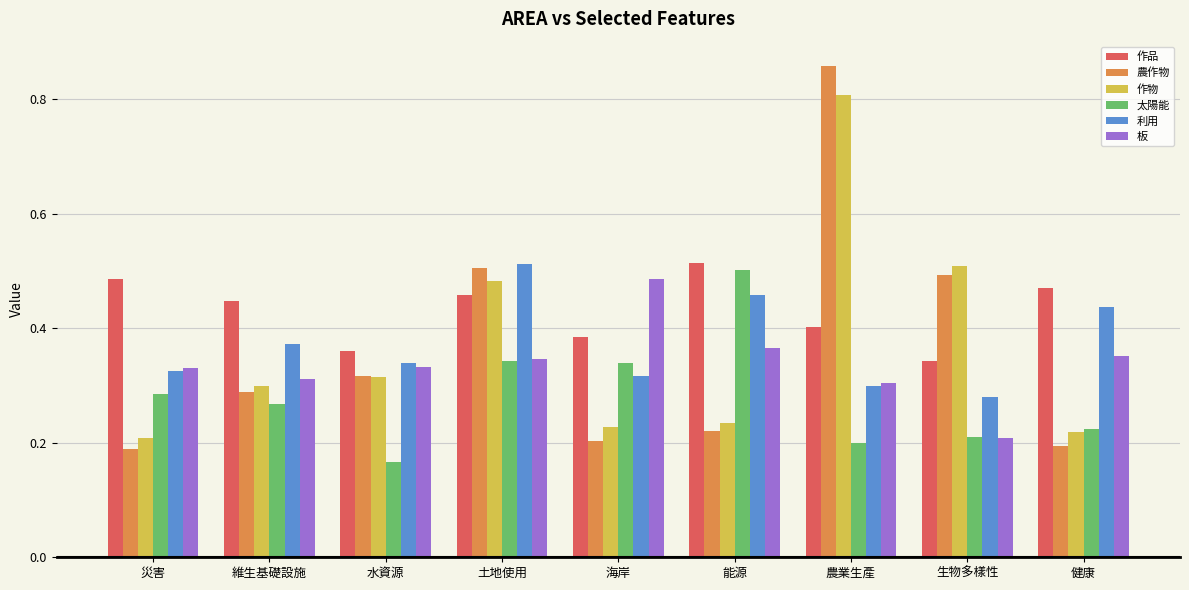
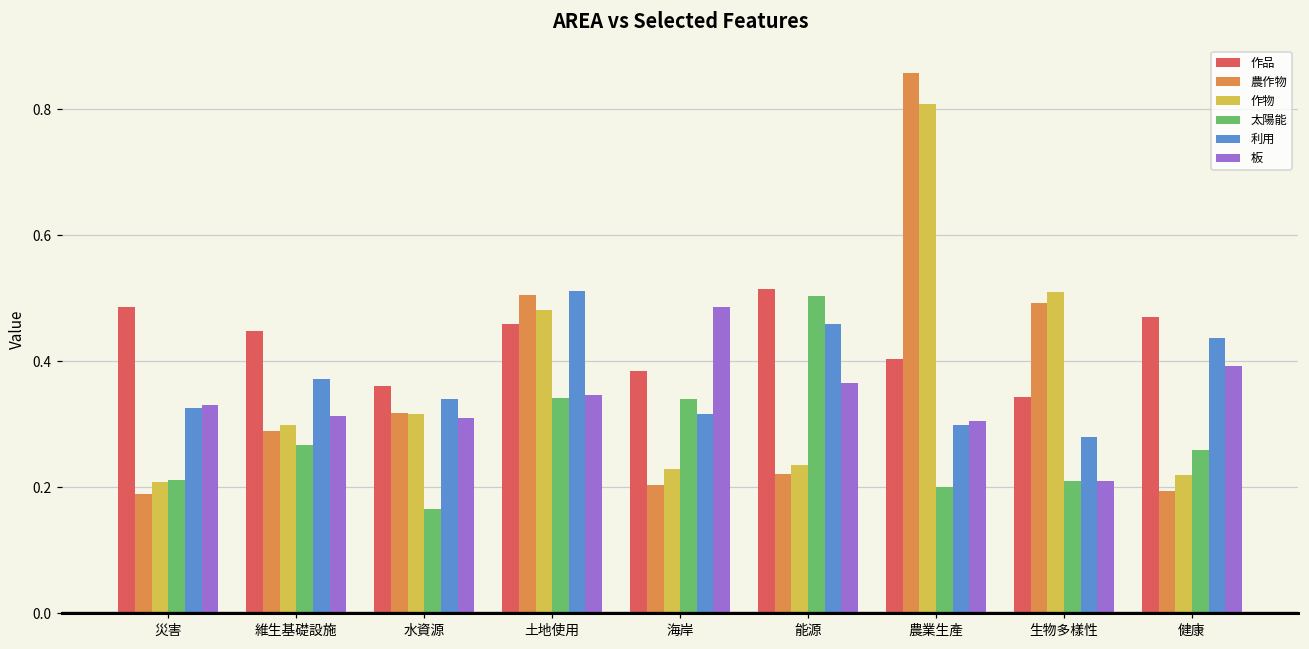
  {
    "太陽能": {
-     "災害": 0.29,
+     "災害": 0.21,
      "維生基礎設施": 0.27,
      "水資源": 0.17,
      "土地使用": 0.34,
      "海岸": 0.34,
      "能源": 0.50,
      "農業生產": 0.20,
      "生物多樣性": 0.21,
-     "健康": 0.22
+     "健康": 0.26
    },
    "利用": {
      "災害": 0.33,
      "維生基礎設施": 0.37,
      "水資源": 0.34,
      "土地使用": 0.51,
      "海岸": 0.32,
      "能源": 0.46,
      "農業生產": 0.30,
      "生物多樣性": 0.28,
      "健康": 0.44
    },
    "板": {
      "災害": 0.33,
      "維生基礎設施": 0.31,
-     "水資源": 0.33,
+     "水資源": 0.31,
      "土地使用": 0.35,
      "海岸": 0.49,
      "能源": 0.37,
      "農業生產": 0.30,
      "生物多樣性": 0.21,
-     "健康": 0.35
+     "健康": 0.39
    }
  }
